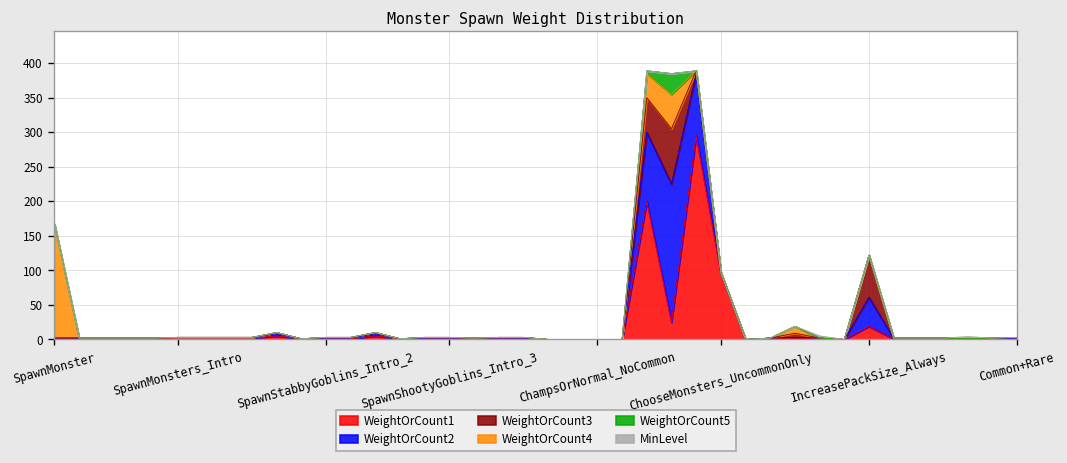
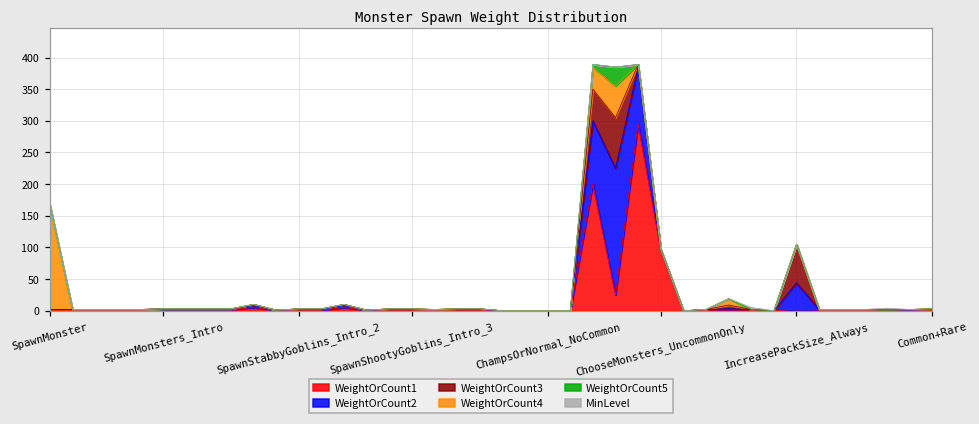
  {
    "WeightOrCount1": {
-     "IncreasePackSize_Always": 20
+     "IncreasePackSize_Always": 0
    },
    "WeightOrCount2": {
      "IncreasePackSize_Always": 40
    }
  }
